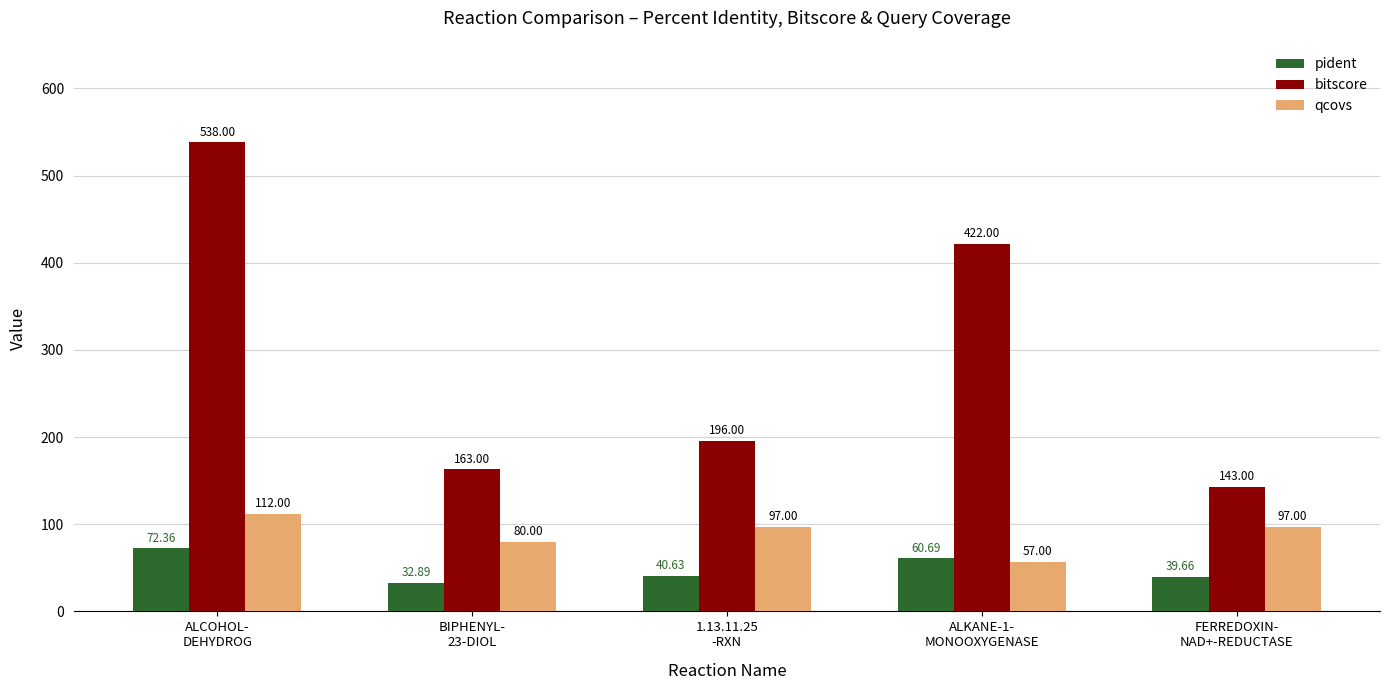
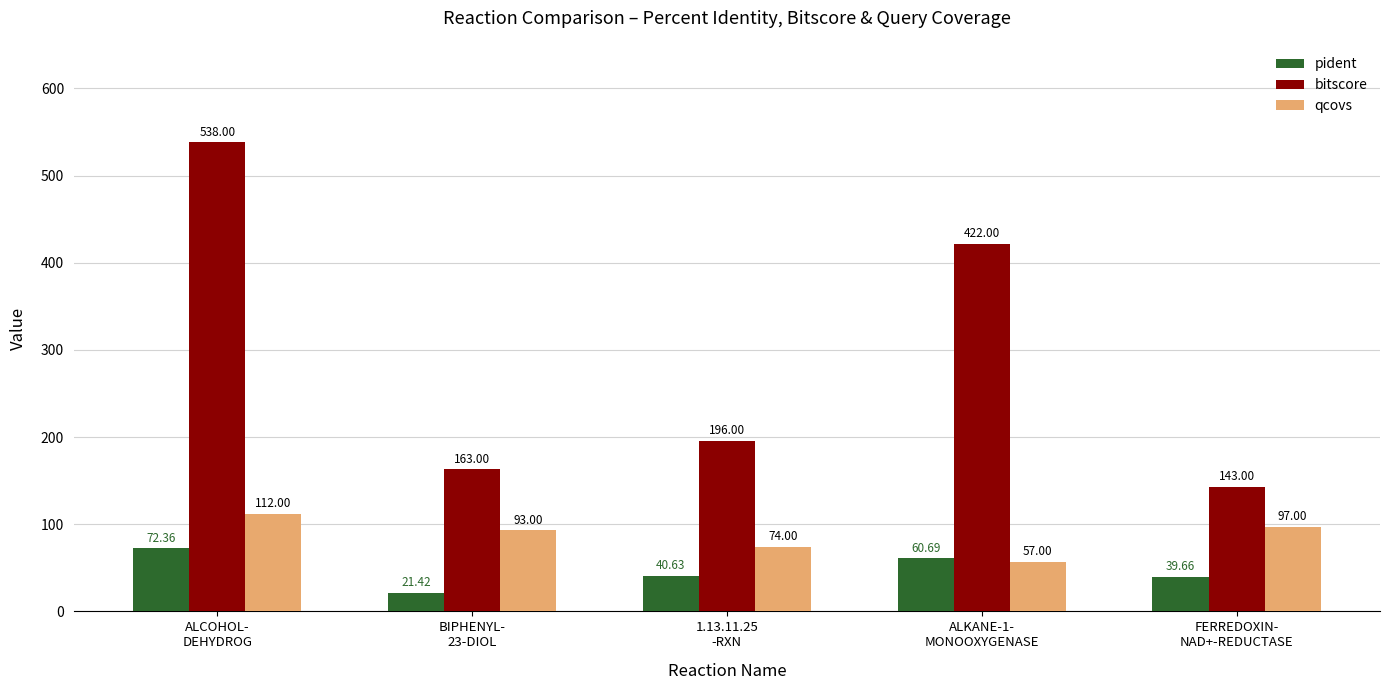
  {
    "pident": {
      "ALCOHOL- DEHYDROG": 72.36,
-     "BIPHENYL- 23-DIOL": 32.89,
+     "BIPHENYL- 23-DIOL": 21.42,
      "1.13.11.25 -RXN": 40.63,
      "ALKANE-1- MONOOXYGENASE": 60.69,
      "FERREDOXIN- NAD+-REDUCTASE": 39.66
    },
    "bitscore": {
      "ALCOHOL- DEHYDROG": 538.00,
      "BIPHENYL- 23-DIOL": 163.00,
      "1.13.11.25 -RXN": 196.00,
      "ALKANE-1- MONOOXYGENASE": 422.00,
      "FERREDOXIN- NAD+-REDUCTASE": 143.00
    },
    "qcovs": {
      "ALCOHOL- DEHYDROG": 112.00,
-     "BIPHENYL- 23-DIOL": 80.00,
-     "1.13.11.25 -RXN": 97.00,
+     "BIPHENYL- 23-DIOL": 93.00,
+     "1.13.11.25 -RXN": 74.00,
      "ALKANE-1- MONOOXYGENASE": 57.00,
      "FERREDOXIN- NAD+-REDUCTASE": 97.00
    }
  }
